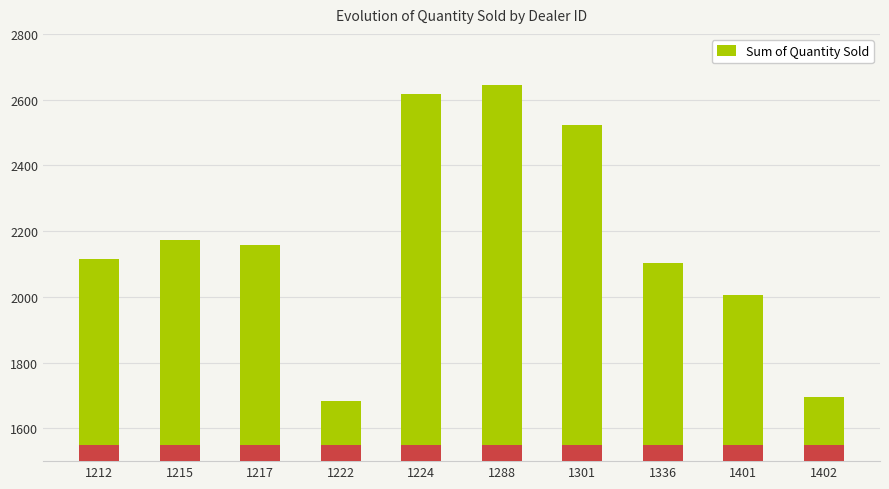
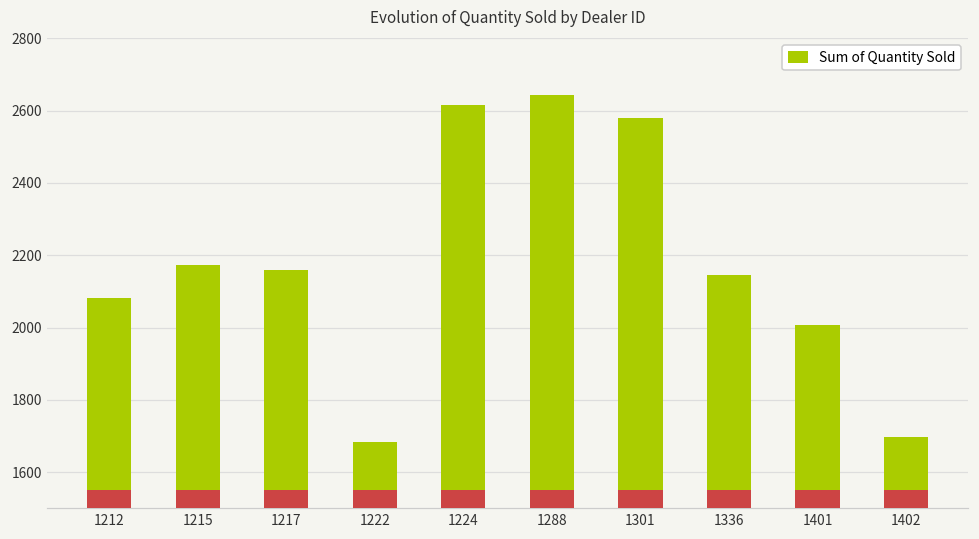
  {
    "Sum of Quantity Sold": {
-     "1212": 2120,
+     "1212": 2080,
      "1215": 2170,
      "1217": 2160,
      "1222": 1680,
      "1224": 2620,
      "1288": 2640,
-     "1301": 2520,
-     "1336": 2100,
+     "1301": 2580,
+     "1336": 2150,
      "1401": 2010,
      "1402": 1700
    }
  }
